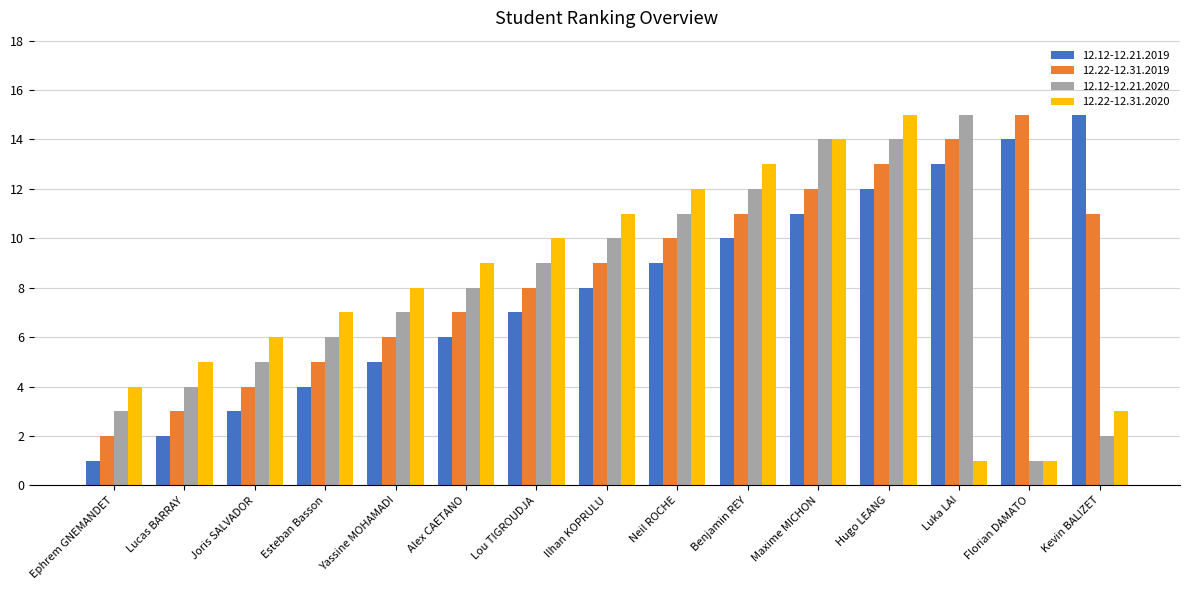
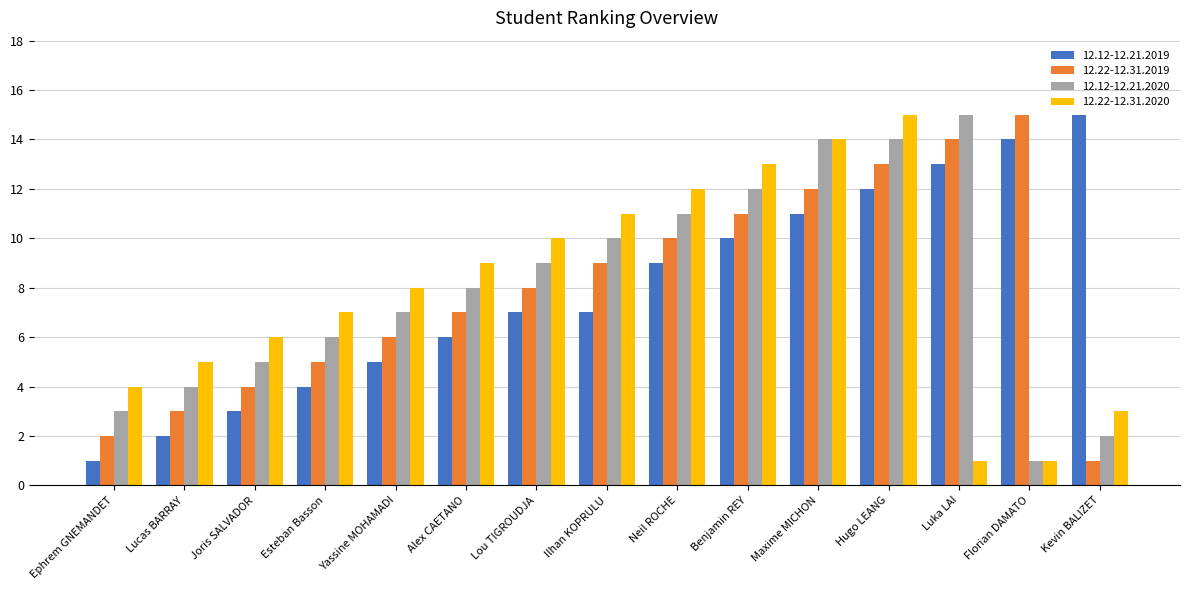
  {
    "12.12-12.21.2019": {
      "Ephrem GNEMANDET": 1,
      "Lucas BARRAY": 2,
      "Joris SALVADOR": 3,
      "Esteban Basson": 4,
      "Yassine MOHAMADI": 5,
      "Alex CAETANO": 6,
      "Lou TIGROUDJA": 7,
-     "Ilhan KOPRULU": 8,
+     "Ilhan KOPRULU": 7,
      "Neil ROCHE": 9,
      "Benjamin REY": 10,
      "Maxime MICHON": 11,
      "Hugo LEANG": 12,
      "Luka LAI": 13,
      "Florian DAMATO": 14,
      "Kevin BALIZET": 15
    },
    "12.22-12.31.2019": {
      "Ephrem GNEMANDET": 2,
      "Lucas BARRAY": 3,
      "Joris SALVADOR": 4,
      "Esteban Basson": 5,
      "Yassine MOHAMADI": 6,
      "Alex CAETANO": 7,
      "Lou TIGROUDJA": 8,
      "Ilhan KOPRULU": 9,
      "Neil ROCHE": 10,
      "Benjamin REY": 11,
      "Maxime MICHON": 12,
      "Hugo LEANG": 13,
      "Luka LAI": 14,
      "Florian DAMATO": 15,
-     "Kevin BALIZET": 11
+     "Kevin BALIZET": 1
    },
    "12.12-12.21.2020": {
      "Ephrem GNEMANDET": 3,
      "Lucas BARRAY": 4,
      "Joris SALVADOR": 5,
      "Esteban Basson": 6,
      "Yassine MOHAMADI": 7,
      "Alex CAETANO": 8,
      "Lou TIGROUDJA": 9,
      "Ilhan KOPRULU": 10,
      "Neil ROCHE": 11,
      "Benjamin REY": 12,
      "Maxime MICHON": 14,
      "Hugo LEANG": 14,
      "Luka LAI": 15,
      "Florian DAMATO": 1,
      "Kevin BALIZET": 2
    },
    "12.22-12.31.2020": {
      "Ephrem GNEMANDET": 4,
      "Lucas BARRAY": 5,
      "Joris SALVADOR": 6,
      "Esteban Basson": 7,
      "Yassine MOHAMADI": 8,
      "Alex CAETANO": 9,
      "Lou TIGROUDJA": 10,
      "Ilhan KOPRULU": 11,
      "Neil ROCHE": 12,
      "Benjamin REY": 13,
      "Maxime MICHON": 14,
      "Hugo LEANG": 15,
      "Luka LAI": 1,
      "Florian DAMATO": 1,
      "Kevin BALIZET": 3
    }
  }
